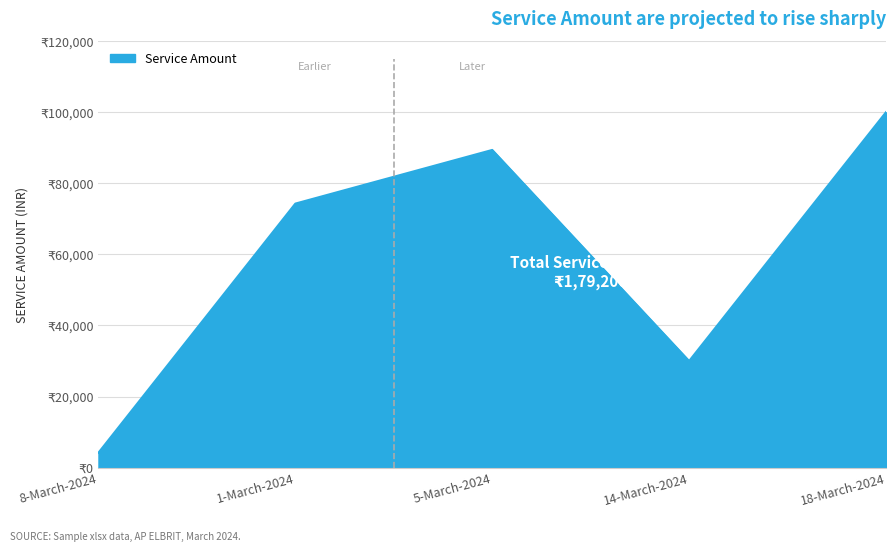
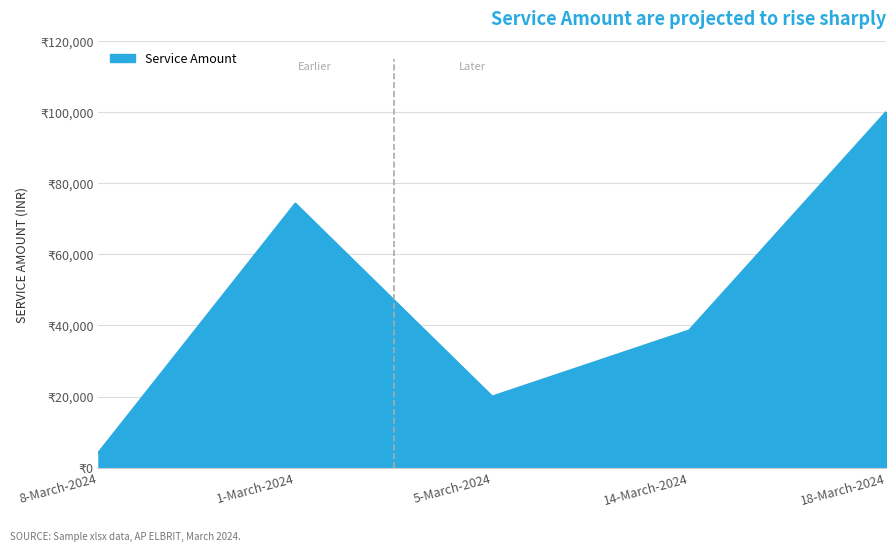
  {
    "8-March-2024": "₹4,000",
    "1-March-2024": "₹74,000",
-   "5-March-2024": "₹89,000",
-   "14-March-2024": "₹30,000",
+   "5-March-2024": "₹20,000",
+   "14-March-2024": "₹39,000",
    "18-March-2024": "₹100,000"
  }
